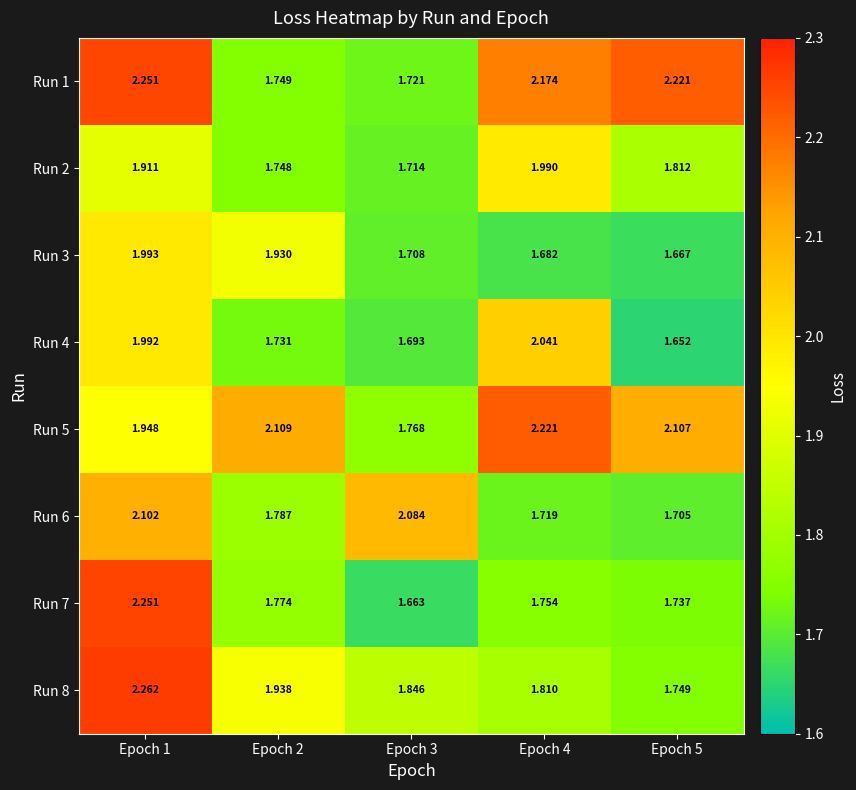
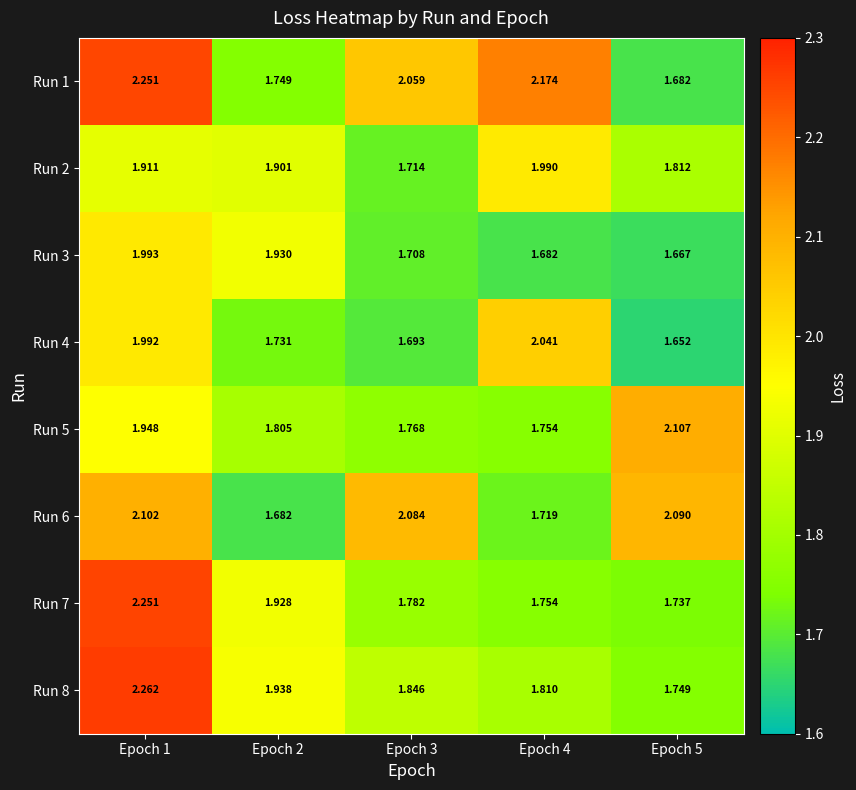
  {
    "Run 1": {
      "Epoch 1": 2.251,
      "Epoch 2": 1.749,
-     "Epoch 3": 1.721,
+     "Epoch 3": 2.059,
      "Epoch 4": 2.174,
-     "Epoch 5": 2.221
+     "Epoch 5": 1.682
    },
    "Run 2": {
      "Epoch 1": 1.911,
-     "Epoch 2": 1.748,
+     "Epoch 2": 1.901,
      "Epoch 3": 1.714,
      "Epoch 4": 1.990,
      "Epoch 5": 1.812
    },
    "Run 3": {
      "Epoch 1": 1.993,
      "Epoch 2": 1.930,
      "Epoch 3": 1.708,
      "Epoch 4": 1.682,
      "Epoch 5": 1.667
    },
    "Run 4": {
      "Epoch 1": 1.992,
      "Epoch 2": 1.731,
      "Epoch 3": 1.693,
      "Epoch 4": 2.041,
      "Epoch 5": 1.652
    },
    "Run 5": {
      "Epoch 1": 1.948,
-     "Epoch 2": 2.109,
+     "Epoch 2": 1.805,
      "Epoch 3": 1.768,
-     "Epoch 4": 2.221,
+     "Epoch 4": 1.754,
      "Epoch 5": 2.107
    },
    "Run 6": {
      "Epoch 1": 2.102,
-     "Epoch 2": 1.787,
+     "Epoch 2": 1.682,
      "Epoch 3": 2.084,
      "Epoch 4": 1.719,
-     "Epoch 5": 1.705
+     "Epoch 5": 2.090
    },
    "Run 7": {
      "Epoch 1": 2.251,
-     "Epoch 2": 1.774,
-     "Epoch 3": 1.663,
+     "Epoch 2": 1.928,
+     "Epoch 3": 1.782,
      "Epoch 4": 1.754,
      "Epoch 5": 1.737
    },
    "Run 8": {
      "Epoch 1": 2.262,
      "Epoch 2": 1.938,
      "Epoch 3": 1.846,
      "Epoch 4": 1.810,
      "Epoch 5": 1.749
    }
  }
